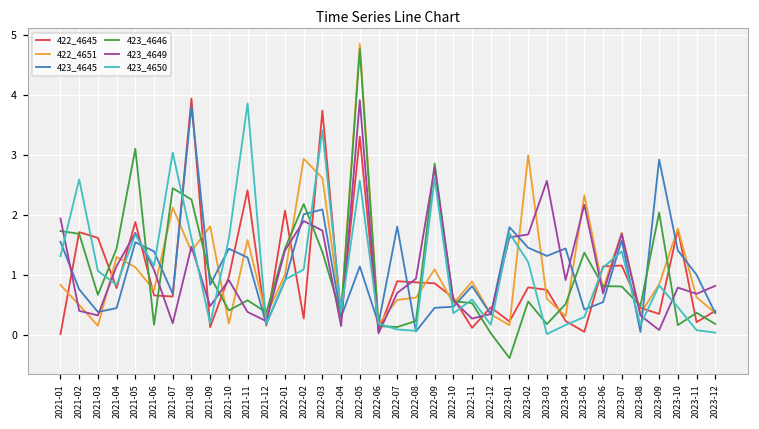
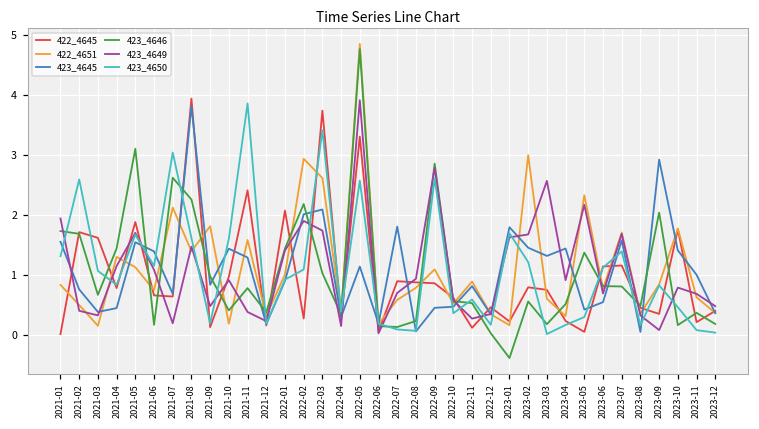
  {
    "422_4645": {
      "2021-01": 0.0,
      "2021-03": 1.6,
      "2021-04": 0.8,
      "2021-05": 1.9,
      "2021-06": 0.7,
      "2021-08": 3.9,
      "2021-09": 0.1,
      "2021-10": 1.0,
      "2021-11": 2.4,
      "2022-01": 2.1,
      "2022-02": 0.3,
      "2022-03": 3.7,
      "2022-05": 3.3,
      "2022-07": 0.9,
      "2022-08": 0.9,
      "2022-09": 0.9,
      "2022-11": 0.1,
      "2022-12": 0.5,
      "2023-01": 0.2,
      "2023-02": 0.8,
      "2023-03": 0.7,
      "2023-04": 0.2,
      "2023-05": 0.0,
      "2023-07": 1.2,
      "2023-09": 0.3,
      "2023-11": 0.2
    },
    "422_4651": {
      "2021-01": 0.8,
      "2021-02": 0.5,
      "2021-03": 0.1,
      "2021-04": 1.3,
      "2021-05": 1.1,
      "2021-06": 0.7,
      "2021-07": 2.1,
      "2021-08": 1.4,
      "2021-09": 1.8,
      "2021-10": 0.2,
      "2021-11": 1.6,
      "2021-12": 0.3,
      "2022-01": 1.0,
      "2022-02": 2.9,
      "2022-03": 2.6,
      "2022-05": 4.8,
      "2022-07": 0.6,
-     "2022-08": 0.6,
+     "2022-08": 0.8,
      "2022-09": 1.1,
      "2022-11": 0.9,
      "2023-01": 0.2,
      "2023-02": 3.0,
      "2023-03": 0.6,
      "2023-04": 0.3,
      "2023-05": 2.3,
      "2023-11": 0.6
    },
    "423_4645": {
      "2021-01": 1.5,
      "2021-02": 0.8,
      "2021-03": 0.4,
      "2021-04": 0.4,
      "2021-05": 1.5,
      "2021-06": 1.4,
      "2021-08": 3.8,
      "2021-09": 0.8,
      "2021-10": 1.4,
      "2021-11": 1.3,
      "2022-02": 2.0,
      "2022-03": 2.1,
      "2022-05": 1.1,
      "2022-07": 1.8,
      "2022-09": 0.4,
      "2022-10": 0.5,
      "2022-11": 0.8,
      "2023-01": 1.8,
      "2023-02": 1.4,
      "2023-03": 1.3,
      "2023-04": 1.4,
      "2023-05": 0.4,
      "2023-06": 0.5,
      "2023-07": 1.6,
      "2023-08": 0.0,
      "2023-09": 2.9,
      "2023-10": 1.4,
      "2023-11": 1.0
    },
    "423_4646": {
      "2021-01": 1.7,
      "2021-03": 0.7,
      "2021-04": 1.4,
      "2021-05": 3.1,
      "2021-06": 0.2,
-     "2021-07": 2.4,
+     "2021-07": 2.6,
      "2021-08": 2.3,
      "2021-09": 1.0,
      "2021-10": 0.4,
-     "2021-11": 0.6,
+     "2021-11": 0.8,
      "2021-12": 0.4,
      "2022-02": 2.2,
-     "2022-03": 1.4,
+     "2022-03": 1.0,
      "2022-05": 4.8,
      "2022-08": 0.2,
      "2022-09": 2.9,
      "2022-11": 0.5,
      "2022-12": 0.0,
      "2023-01": -0.4,
      "2023-02": 0.6,
      "2023-03": 0.2,
      "2023-04": 0.5,
      "2023-05": 1.4,
      "2023-07": 0.8,
      "2023-09": 2.0,
      "2023-10": 0.2,
      "2023-11": 0.4,
      "2023-12": 0.2
    },
    "423_4649": {
      "2021-01": 1.9,
      "2021-02": 0.4,
      "2021-03": 0.3,
      "2021-04": 1.1,
      "2021-06": 1.1,
      "2021-07": 0.2,
      "2021-08": 1.5,
      "2021-09": 0.5,
      "2021-10": 0.9,
      "2021-11": 0.4,
      "2022-02": 1.9,
      "2022-03": 1.7,
      "2022-04": 0.1,
      "2022-05": 3.9,
      "2022-07": 0.7,
      "2022-08": 0.9,
      "2022-09": 2.8,
      "2022-11": 0.3,
      "2023-01": 1.6,
      "2023-02": 1.7,
      "2023-03": 2.6,
      "2023-04": 0.9,
      "2023-05": 2.2,
      "2023-06": 0.7,
      "2023-09": 0.1,
      "2023-10": 0.8,
      "2023-11": 0.7,
-     "2023-12": 0.8
+     "2023-12": 0.5
    },
    "423_4650": {
      "2021-01": 1.3,
      "2021-02": 2.6,
      "2021-03": 1.1,
      "2021-04": 0.8,
      "2021-06": 1.1,
      "2021-07": 3.0,
      "2021-08": 1.6,
      "2021-09": 0.2,
      "2021-10": 1.6,
      "2021-11": 3.9,
      "2022-02": 1.1,
      "2022-03": 3.4,
      "2022-05": 2.6,
      "2022-09": 2.6,
      "2022-10": 0.4,
      "2022-11": 0.6,
      "2022-12": 0.2,
      "2023-01": 1.7,
      "2023-02": 1.2,
      "2023-03": 0.0,
      "2023-04": 0.2,
      "2023-05": 0.3,
      "2023-07": 1.4,
      "2023-08": 0.2,
      "2023-10": 0.5,
      "2023-11": 0.1,
      "2023-12": 0.0
    }
  }
